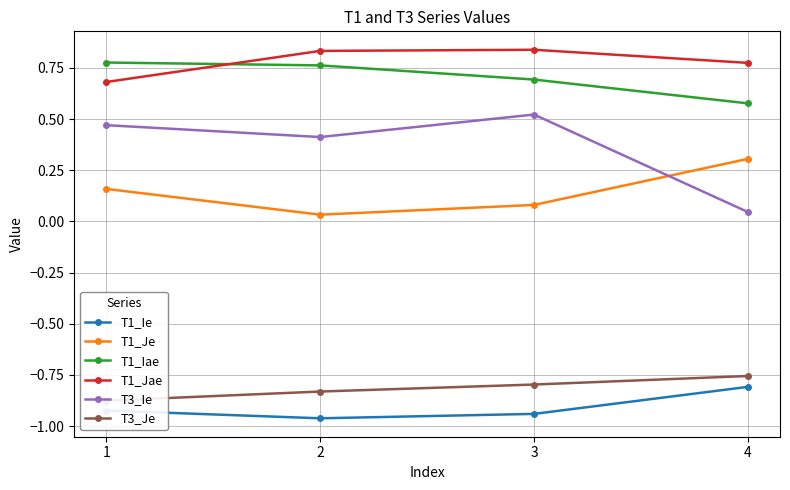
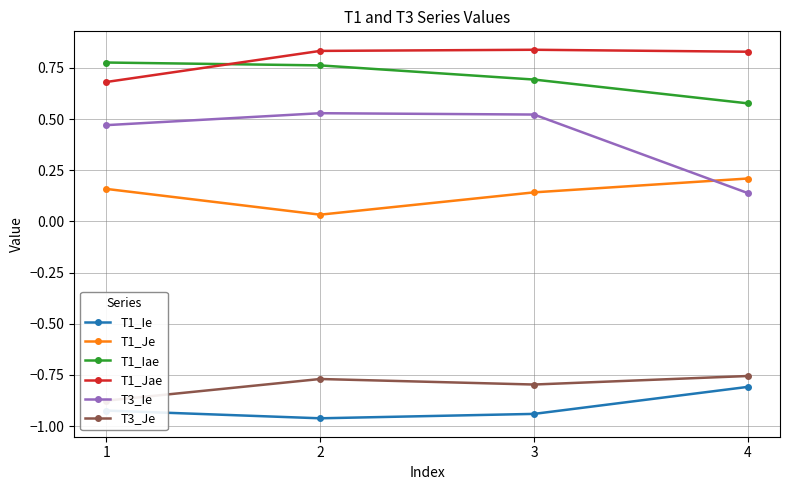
  {
    "T1_Ie": {
      "2": -0.96,
      "3": -0.94,
      "4": -0.81
    },
    "T1_Je": {
      "1": 0.16,
      "2": 0.03,
-     "3": 0.08,
-     "4": 0.31
+     "3": 0.14,
+     "4": 0.21
    },
    "T1_Iae": {
      "1": 0.78,
      "2": 0.76,
      "3": 0.69,
      "4": 0.58
    },
    "T1_Jae": {
      "1": 0.68,
      "2": 0.83,
      "3": 0.84,
-     "4": 0.77
+     "4": 0.83
    },
    "T3_Ie": {
      "1": 0.47,
-     "2": 0.41,
+     "2": 0.53,
      "3": 0.52,
-     "4": 0.05
+     "4": 0.14
    },
    "T3_Je": {
-     "2": -0.83,
+     "2": -0.77,
      "3": -0.80,
      "4": -0.76
    }
  }
